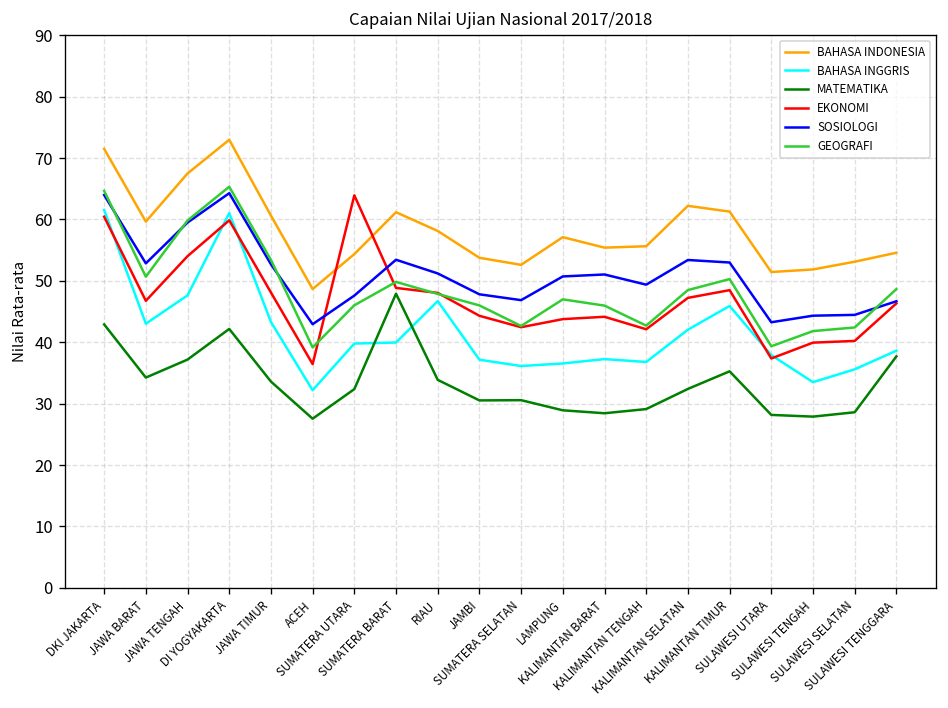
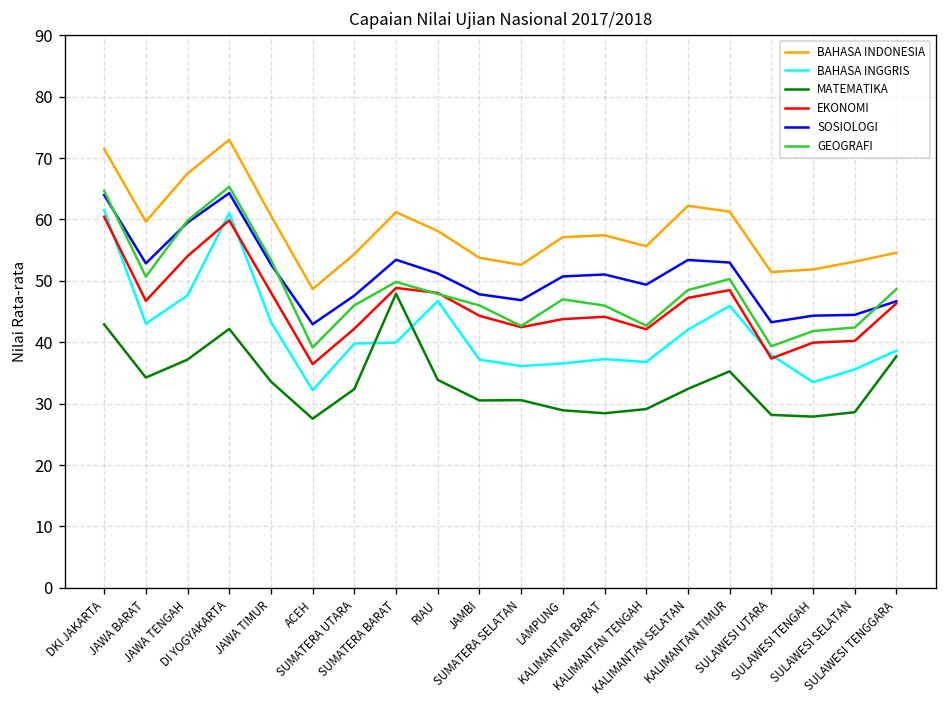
  {
    "BAHASA INDONESIA": {
      "DKI JAKARTA": 71,
      "JAWA BARAT": 60,
      "JAWA TENGAH": 67,
      "DI YOGYAKARTA": 73,
      "JAWA TIMUR": 61,
      "ACEH": 49,
      "SUMATERA UTARA": 54,
      "SUMATERA BARAT": 61,
      "RIAU": 58,
      "JAMBI": 54,
      "SUMATERA SELATAN": 53,
      "LAMPUNG": 57,
-     "KALIMANTAN BARAT": 55,
+     "KALIMANTAN BARAT": 57,
      "KALIMANTAN TENGAH": 56,
      "KALIMANTAN SELATAN": 62,
      "KALIMANTAN TIMUR": 61,
      "SULAWESI UTARA": 51,
      "SULAWESI TENGAH": 52,
      "SULAWESI SELATAN": 53,
      "SULAWESI TENGGARA": 55
    },
    "BAHASA INGGRIS": {
      "DKI JAKARTA": 62,
      "JAWA BARAT": 43,
      "JAWA TENGAH": 48,
      "DI YOGYAKARTA": 61,
      "JAWA TIMUR": 43,
      "ACEH": 32,
      "SUMATERA UTARA": 40,
      "SUMATERA BARAT": 40,
      "RIAU": 47,
      "JAMBI": 37,
      "SUMATERA SELATAN": 36,
      "LAMPUNG": 37,
      "KALIMANTAN BARAT": 37,
      "KALIMANTAN TENGAH": 37,
      "KALIMANTAN SELATAN": 42,
      "KALIMANTAN TIMUR": 46,
      "SULAWESI UTARA": 38,
      "SULAWESI TENGAH": 33,
      "SULAWESI SELATAN": 36,
      "SULAWESI TENGGARA": 39
    },
    "MATEMATIKA": {
      "DKI JAKARTA": 43,
      "JAWA BARAT": 34,
      "JAWA TENGAH": 37,
      "DI YOGYAKARTA": 42,
      "JAWA TIMUR": 34,
      "ACEH": 28,
      "SUMATERA UTARA": 32,
      "SUMATERA BARAT": 48,
      "RIAU": 34,
      "JAMBI": 31,
      "SUMATERA SELATAN": 31,
      "LAMPUNG": 29,
      "KALIMANTAN BARAT": 28,
      "KALIMANTAN TENGAH": 29,
      "KALIMANTAN SELATAN": 32,
      "KALIMANTAN TIMUR": 35,
      "SULAWESI UTARA": 28,
      "SULAWESI TENGAH": 28,
      "SULAWESI SELATAN": 29,
      "SULAWESI TENGGARA": 38
    },
    "EKONOMI": {
      "DKI JAKARTA": 60,
      "JAWA BARAT": 47,
      "JAWA TENGAH": 54,
      "DI YOGYAKARTA": 60,
      "JAWA TIMUR": 48,
      "ACEH": 36,
-     "SUMATERA UTARA": 64,
+     "SUMATERA UTARA": 42,
      "SUMATERA BARAT": 49,
      "JAMBI": 44,
      "LAMPUNG": 44,
      "KALIMANTAN BARAT": 44,
      "KALIMANTAN TENGAH": 42,
      "KALIMANTAN SELATAN": 47,
      "KALIMANTAN TIMUR": 48,
      "SULAWESI UTARA": 37,
      "SULAWESI TENGAH": 40,
      "SULAWESI SELATAN": 40
    },
    "SOSIOLOGI": {
      "DKI JAKARTA": 64,
      "JAWA BARAT": 53,
      "DI YOGYAKARTA": 64,
      "JAWA TIMUR": 53,
      "ACEH": 43,
      "SUMATERA UTARA": 48,
      "SUMATERA BARAT": 53,
      "RIAU": 51,
      "JAMBI": 48,
      "SUMATERA SELATAN": 47,
      "LAMPUNG": 51,
      "KALIMANTAN BARAT": 51,
      "KALIMANTAN TENGAH": 49,
      "KALIMANTAN SELATAN": 53,
      "KALIMANTAN TIMUR": 53,
      "SULAWESI UTARA": 43,
      "SULAWESI TENGAH": 44,
      "SULAWESI SELATAN": 44
    },
    "GEOGRAFI": {
      "DKI JAKARTA": 65,
      "JAWA BARAT": 51,
      "DI YOGYAKARTA": 65,
      "JAWA TIMUR": 53,
      "ACEH": 39,
      "SUMATERA UTARA": 46,
      "SUMATERA BARAT": 50,
      "JAMBI": 46,
      "LAMPUNG": 47,
      "KALIMANTAN BARAT": 46,
      "KALIMANTAN TENGAH": 43,
      "KALIMANTAN SELATAN": 48,
      "KALIMANTAN TIMUR": 50,
      "SULAWESI UTARA": 39,
      "SULAWESI TENGAH": 42,
      "SULAWESI SELATAN": 42,
      "SULAWESI TENGGARA": 49
    }
  }
